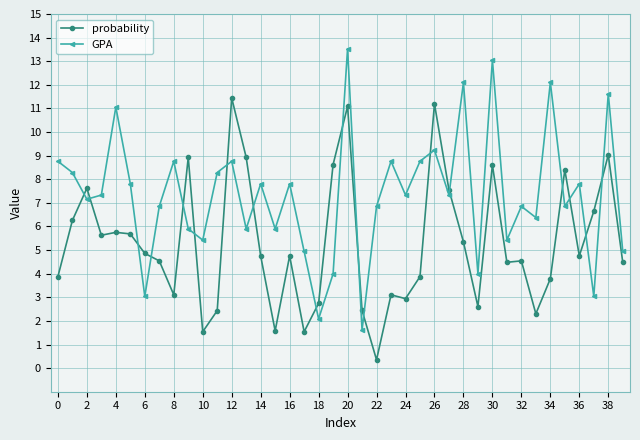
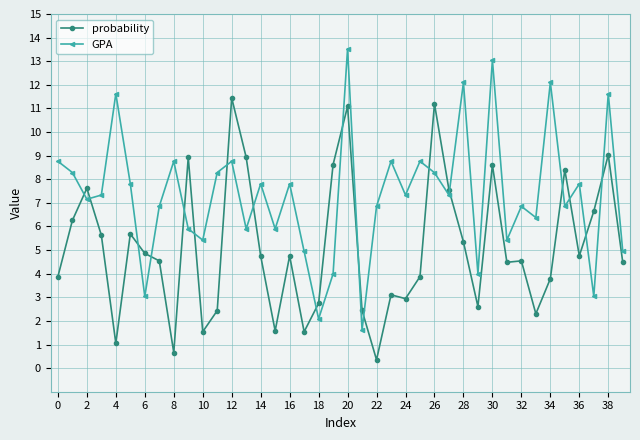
  {
    "probability": {
      "0": 3.9,
      "2": 7.6,
-     "4": 5.8,
+     "4": 1.1,
      "6": 4.9,
-     "8": 3.1,
+     "8": 0.7,
      "10": 1.5,
      "12": 11.4,
      "14": 4.8,
      "16": 4.8,
      "18": 2.7,
      "20": 11.1,
      "22": 0.4,
      "24": 2.9,
      "26": 11.2,
      "28": 5.3,
      "30": 8.6,
      "32": 4.5,
      "34": 3.8,
      "36": 4.8,
      "38": 9.0
    },
    "GPA": {
      "0": 8.8,
      "2": 7.2,
-     "4": 11.1,
+     "4": 11.6,
      "6": 3.0,
      "8": 8.8,
      "10": 5.4,
      "12": 8.8,
      "14": 7.8,
      "16": 7.8,
      "18": 2.1,
      "20": 13.5,
      "22": 6.9,
      "24": 7.3,
-     "26": 9.2,
+     "26": 8.3,
      "28": 12.1,
      "30": 13.1,
      "32": 6.9,
      "34": 12.1,
      "36": 7.8,
      "38": 11.6
    }
  }
